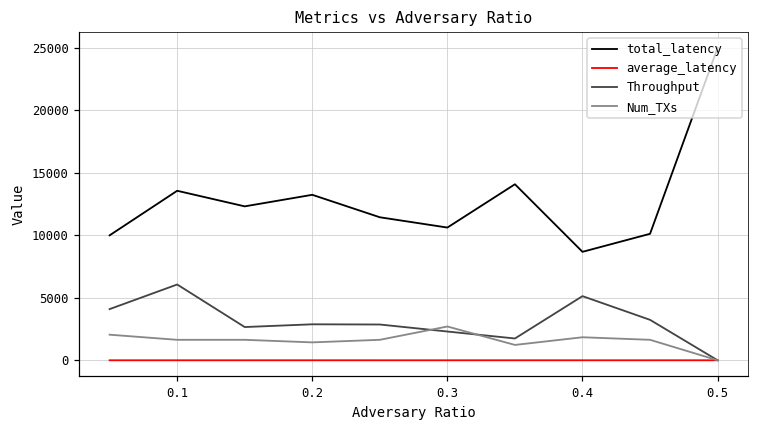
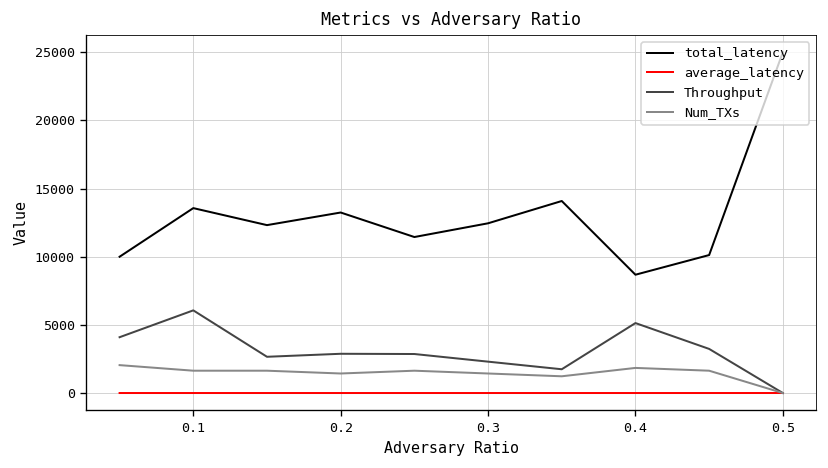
  {
    "total_latency": {
      "0.1": 13600,
      "0.2": 13200,
-     "0.3": 10600,
+     "0.3": 12500,
      "0.4": 8700
    },
    "average_latency": {
      "0.1": 0,
      "0.2": 0,
      "0.3": 0,
      "0.4": 0
    },
    "Throughput": {
      "0.1": 6100,
      "0.2": 2900,
      "0.3": 2300,
      "0.4": 5100
    },
    "Num_TXs": {
      "0.1": 1600,
      "0.2": 1400,
-     "0.3": 2700,
+     "0.3": 1400,
      "0.4": 1800
    }
  }
